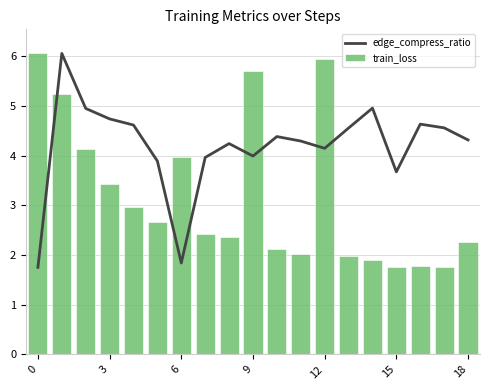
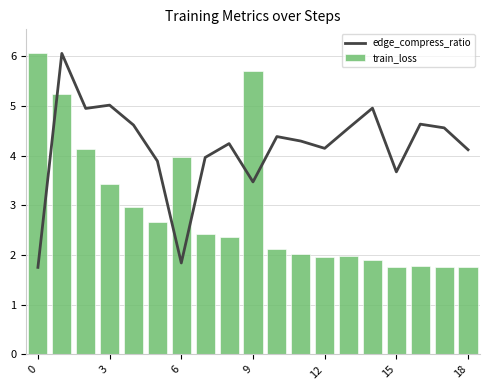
  {
    "edge_compress_ratio": {
      "0": 1.8,
-     "3": 4.7,
+     "3": 5.0,
      "6": 1.8,
-     "9": 4.0,
+     "9": 3.5,
      "12": 4.1,
      "15": 3.7,
-     "18": 4.3
+     "18": 4.1
    },
    "train_loss": {
      "0": 6.1,
      "3": 3.4,
      "6": 4.0,
      "9": 5.7,
-     "12": 5.9,
+     "12": 2.0,
      "15": 1.8,
-     "18": 2.3
+     "18": 1.8
    }
  }
